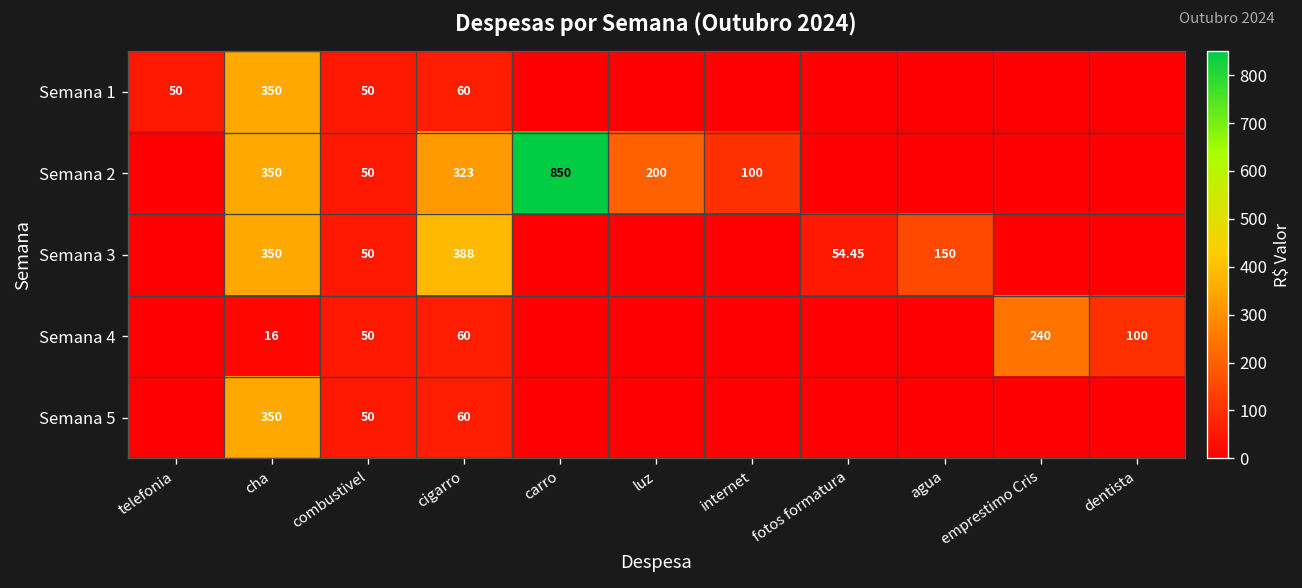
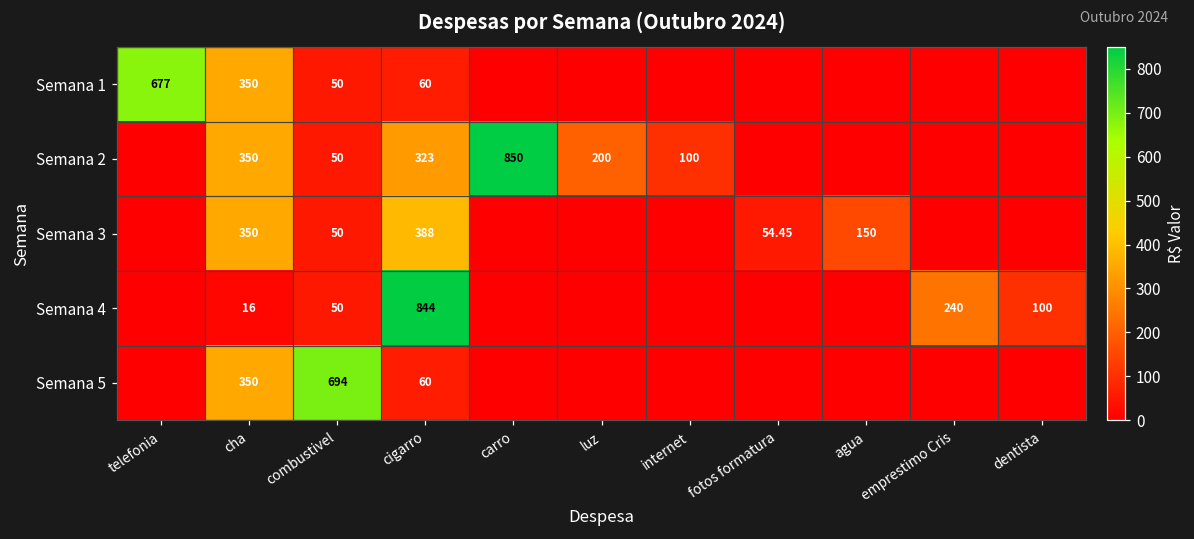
  {
    "Semana 1": {
-     "telefonia": 50,
+     "telefonia": 677,
      "cha": 350,
      "combustivel": 50,
      "cigarro": 60
    },
    "Semana 2": {
      "cha": 350,
      "combustivel": 50,
      "cigarro": 323,
      "carro": 850,
      "luz": 200,
      "internet": 100
    },
    "Semana 3": {
      "cha": 350,
      "combustivel": 50,
      "cigarro": 388,
      "fotos formatura": 54.45,
      "agua": 150
    },
    "Semana 4": {
      "cha": 16,
      "combustivel": 50,
-     "cigarro": 60,
+     "cigarro": 844,
      "emprestimo Cris": 240,
      "dentista": 100
    },
    "Semana 5": {
      "cha": 350,
-     "combustivel": 50,
+     "combustivel": 694,
      "cigarro": 60
    }
  }
